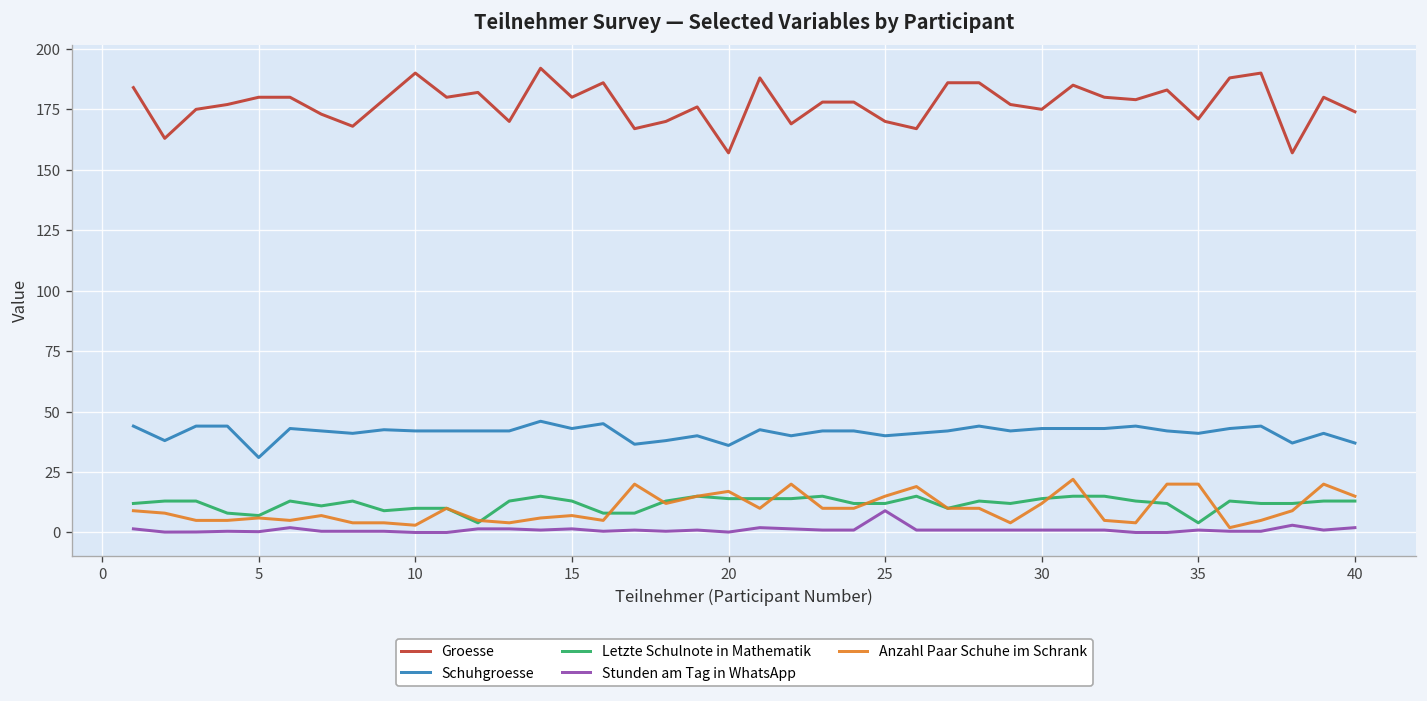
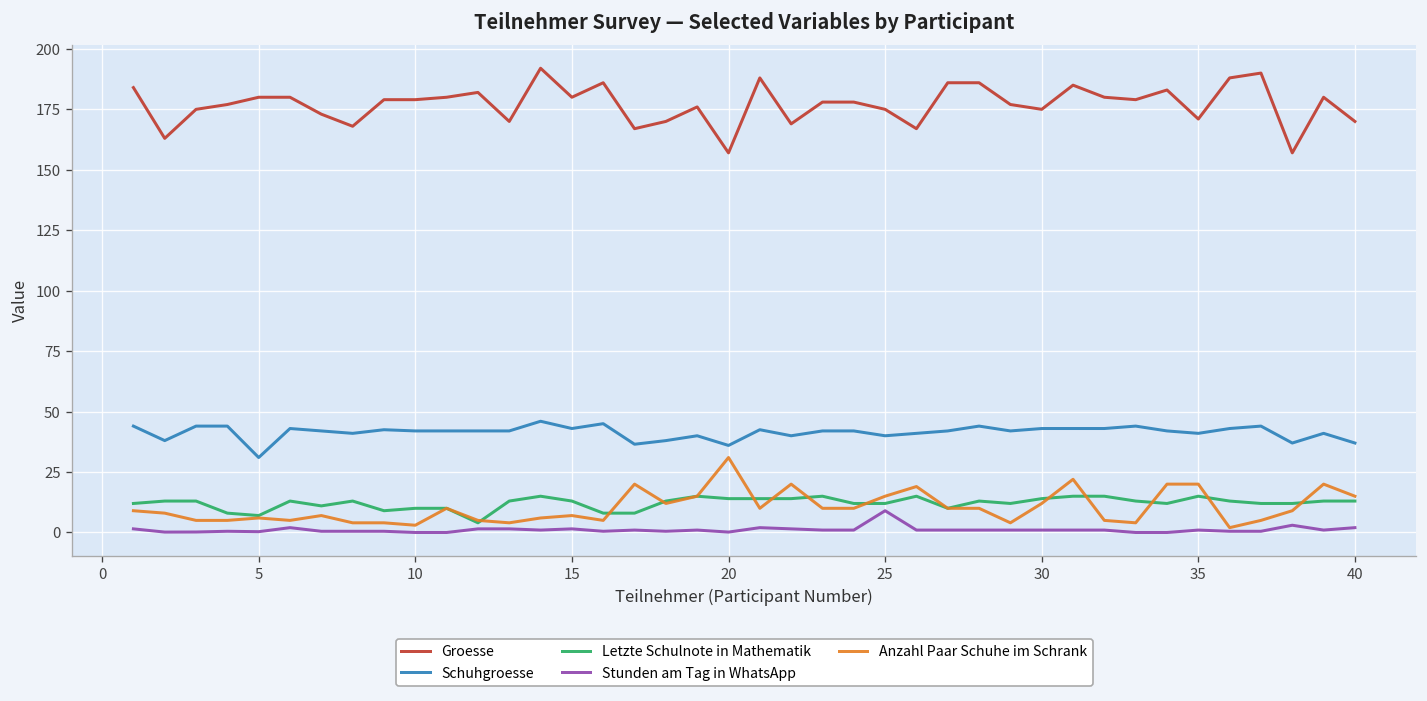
  {
    "Groesse": {
      "5": 180,
-     "10": 190,
+     "10": 179,
      "15": 180,
      "20": 157,
-     "25": 170,
+     "25": 175,
      "30": 175,
      "35": 171,
-     "40": 174
+     "40": 170
    },
    "Schuhgroesse": {
      "5": 31,
      "10": 42,
      "15": 43,
      "20": 36,
      "25": 40,
      "30": 43,
      "35": 41,
      "40": 37
    },
    "Letzte Schulnote in Mathematik": {
      "10": 10,
      "15": 13,
      "20": 14,
      "25": 12,
      "30": 14,
-     "35": 4,
+     "35": 15,
      "40": 13
    },
    "Stunden am Tag in WhatsApp": {
      "5": 0,
      "10": 0,
      "15": 2,
      "20": 0,
      "25": 9,
      "30": 1,
      "35": 1,
      "40": 2
    },
    "Anzahl Paar Schuhe im Schrank": {
      "10": 3,
      "15": 7,
-     "20": 17,
+     "20": 31,
      "25": 15,
      "30": 12,
      "35": 20,
      "40": 15
    }
  }
